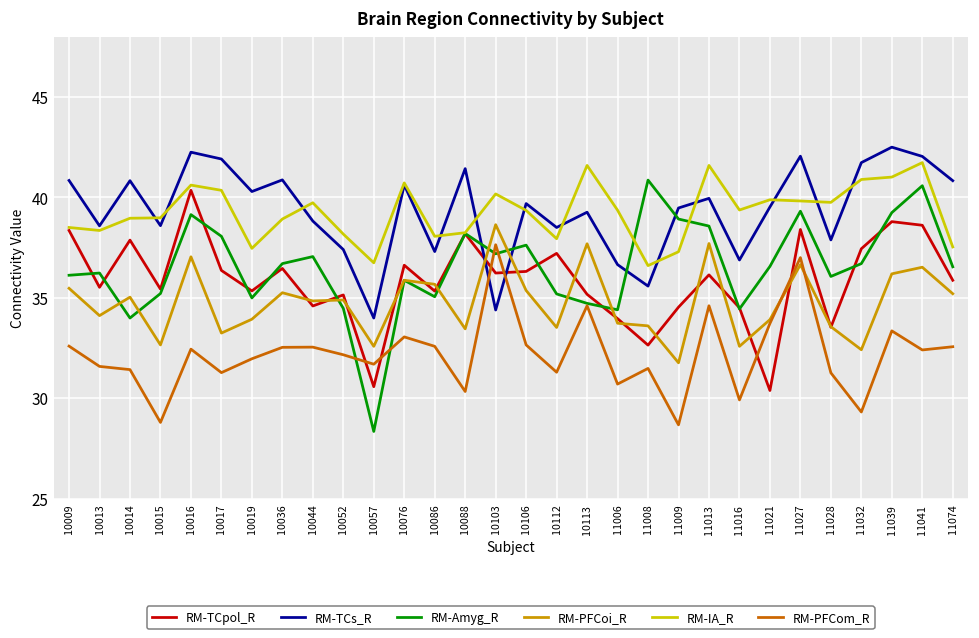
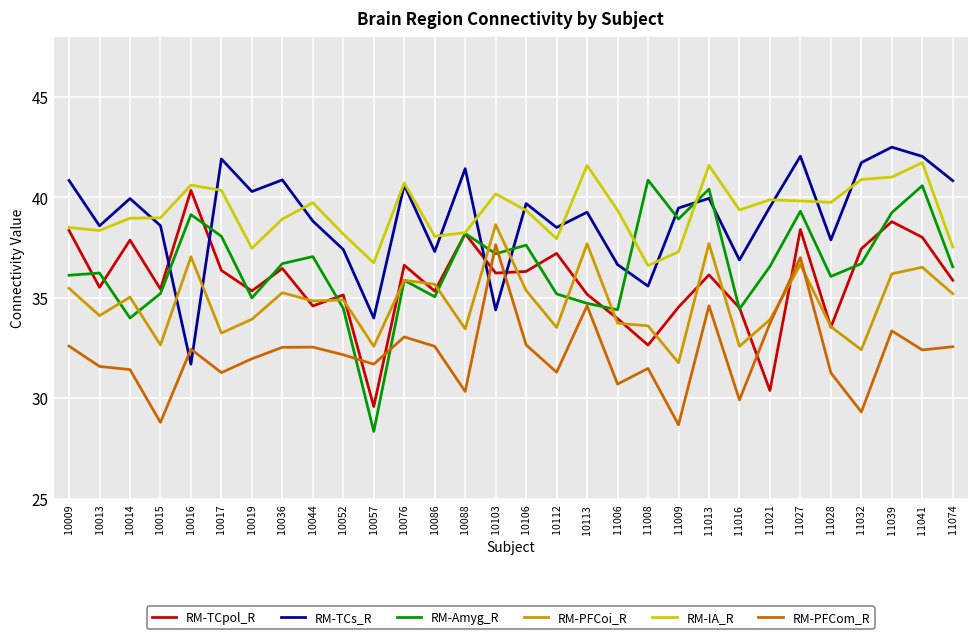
  {
    "RM-TCpol_R": {
      "10009": 38.4,
      "10013": 35.5,
      "10014": 37.9,
      "10015": 35.4,
      "10016": 40.4,
      "10017": 36.4,
      "10019": 35.3,
      "10036": 36.5,
      "10044": 34.6,
      "10052": 35.1,
-     "10057": 30.6,
+     "10057": 29.6,
      "10076": 36.6,
      "10086": 35.3,
      "10103": 36.2,
      "10106": 36.3,
      "10112": 37.2,
      "10113": 35.2,
      "11006": 34.0,
      "11008": 32.6,
      "11009": 34.5,
      "11013": 36.1,
      "11021": 30.4,
      "11027": 38.4,
      "11032": 37.4,
      "11039": 38.8,
-     "11041": 38.6,
+     "11041": 38.0,
      "11074": 35.9
    },
    "RM-TCs_R": {
      "10009": 40.8,
      "10013": 38.6,
-     "10014": 40.8,
+     "10014": 39.9,
      "10015": 38.6,
-     "10016": 42.3,
+     "10016": 31.7,
      "10017": 41.9,
      "10019": 40.3,
      "10036": 40.9,
      "10044": 38.8,
      "10052": 37.4,
      "10057": 34.0,
      "10086": 37.3,
      "10088": 41.4,
      "10103": 34.4,
      "10106": 39.7,
      "10112": 38.5,
      "10113": 39.3,
      "11006": 36.7,
      "11008": 35.6,
      "11009": 39.5,
      "11013": 40.0,
      "11016": 36.9,
      "11021": 39.5,
      "11027": 42.1,
      "11028": 37.9,
      "11032": 41.7,
      "11039": 42.5,
      "11041": 42.0,
      "11074": 40.8
    },
    "RM-Amyg_R": {
      "10009": 36.1,
      "10013": 36.2,
      "10014": 34.0,
      "10015": 35.2,
      "10016": 39.1,
      "10017": 38.1,
      "10019": 35.0,
      "10036": 36.7,
      "10044": 37.1,
      "10052": 34.5,
      "10057": 28.3,
      "10086": 35.1,
      "10103": 37.2,
      "10106": 37.6,
      "10112": 35.2,
      "11006": 34.4,
      "11008": 40.9,
      "11009": 38.9,
-     "11013": 38.6,
+     "11013": 40.4,
      "11021": 36.6,
      "11027": 39.3,
      "11028": 36.1,
      "11032": 36.7,
      "11039": 39.2,
      "11041": 40.6,
      "11074": 36.5
    }
  }
